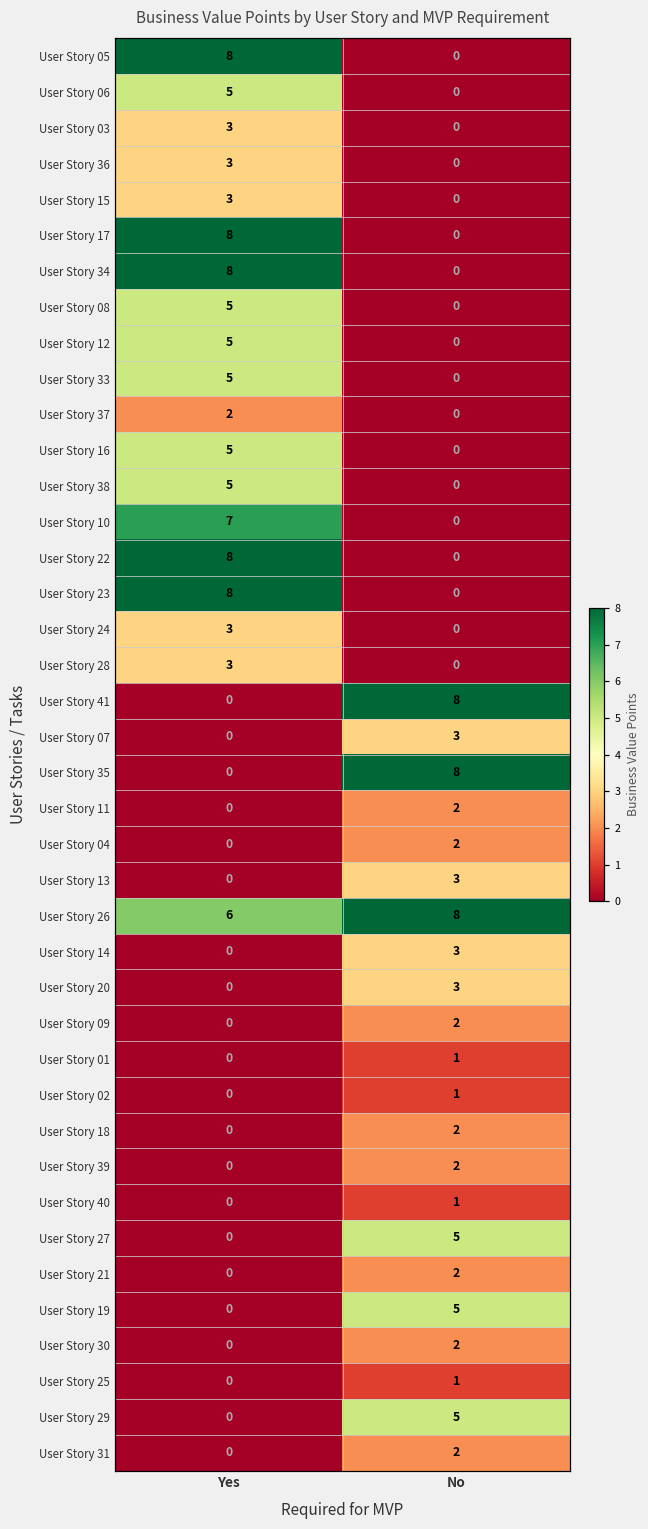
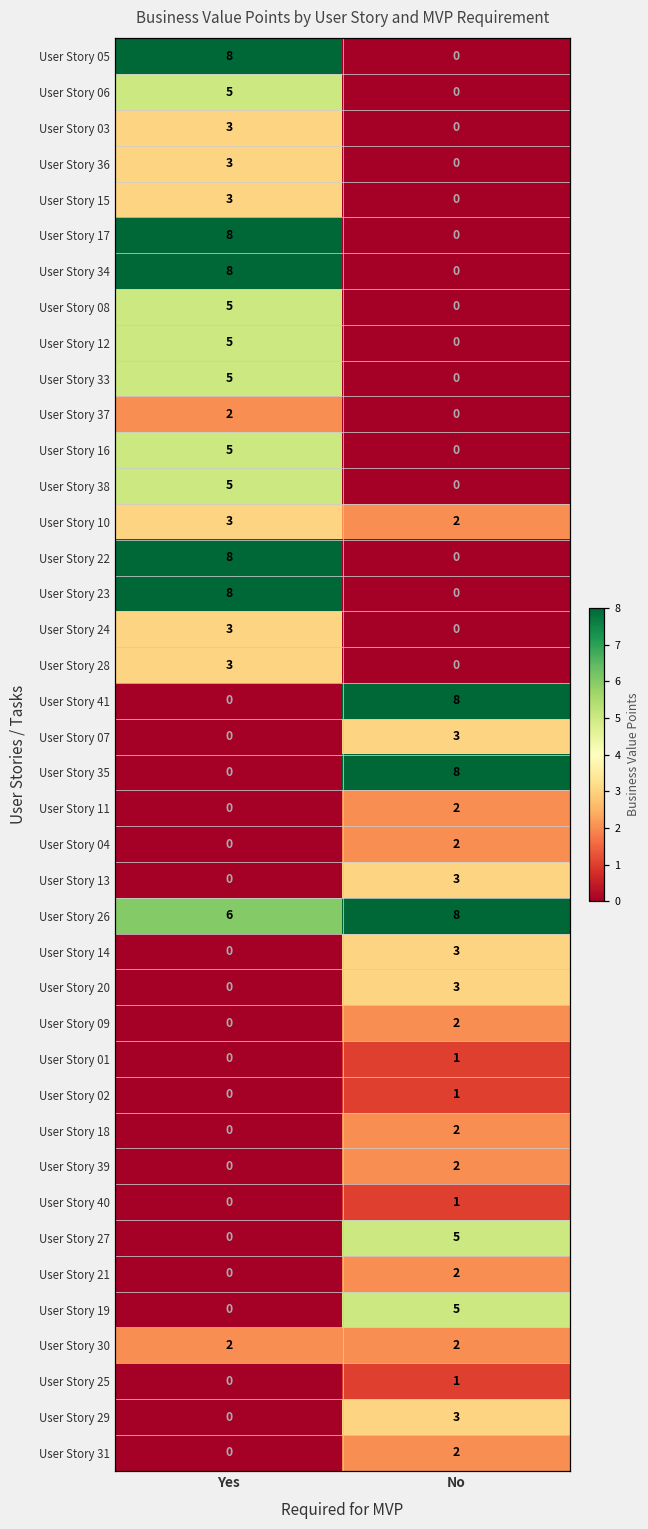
  {
    "User Story 05": {
      "Yes": 8,
      "No": 0
    },
    "User Story 06": {
      "Yes": 5,
      "No": 0
    },
    "User Story 03": {
      "Yes": 3,
      "No": 0
    },
    "User Story 36": {
      "Yes": 3,
      "No": 0
    },
    "User Story 15": {
      "Yes": 3,
      "No": 0
    },
    "User Story 17": {
      "Yes": 8,
      "No": 0
    },
    "User Story 34": {
      "Yes": 8,
      "No": 0
    },
    "User Story 08": {
      "Yes": 5,
      "No": 0
    },
    "User Story 12": {
      "Yes": 5,
      "No": 0
    },
    "User Story 33": {
      "Yes": 5,
      "No": 0
    },
    "User Story 37": {
      "Yes": 2,
      "No": 0
    },
    "User Story 16": {
      "Yes": 5,
      "No": 0
    },
    "User Story 38": {
      "Yes": 5,
      "No": 0
    },
    "User Story 10": {
-     "Yes": 7,
-     "No": 0
+     "Yes": 3,
+     "No": 2
    },
    "User Story 22": {
      "Yes": 8,
      "No": 0
    },
    "User Story 23": {
      "Yes": 8,
      "No": 0
    },
    "User Story 24": {
      "Yes": 3,
      "No": 0
    },
    "User Story 28": {
      "Yes": 3,
      "No": 0
    },
    "User Story 41": {
      "Yes": 0,
      "No": 8
    },
    "User Story 07": {
      "Yes": 0,
      "No": 3
    },
    "User Story 35": {
      "Yes": 0,
      "No": 8
    },
    "User Story 11": {
      "Yes": 0,
      "No": 2
    },
    "User Story 04": {
      "Yes": 0,
      "No": 2
    },
    "User Story 13": {
      "Yes": 0,
      "No": 3
    },
    "User Story 26": {
      "Yes": 6,
      "No": 8
    },
    "User Story 14": {
      "Yes": 0,
      "No": 3
    },
    "User Story 20": {
      "Yes": 0,
      "No": 3
    },
    "User Story 09": {
      "Yes": 0,
      "No": 2
    },
    "User Story 01": {
      "Yes": 0,
      "No": 1
    },
    "User Story 02": {
      "Yes": 0,
      "No": 1
    },
    "User Story 18": {
      "Yes": 0,
      "No": 2
    },
    "User Story 39": {
      "Yes": 0,
      "No": 2
    },
    "User Story 40": {
      "Yes": 0,
      "No": 1
    },
    "User Story 27": {
      "Yes": 0,
      "No": 5
    },
    "User Story 21": {
      "Yes": 0,
      "No": 2
    },
    "User Story 19": {
      "Yes": 0,
      "No": 5
    },
    "User Story 30": {
-     "Yes": 0,
+     "Yes": 2,
      "No": 2
    },
    "User Story 25": {
      "Yes": 0,
      "No": 1
    },
    "User Story 29": {
      "Yes": 0,
-     "No": 5
+     "No": 3
    },
    "User Story 31": {
      "Yes": 0,
      "No": 2
    }
  }
